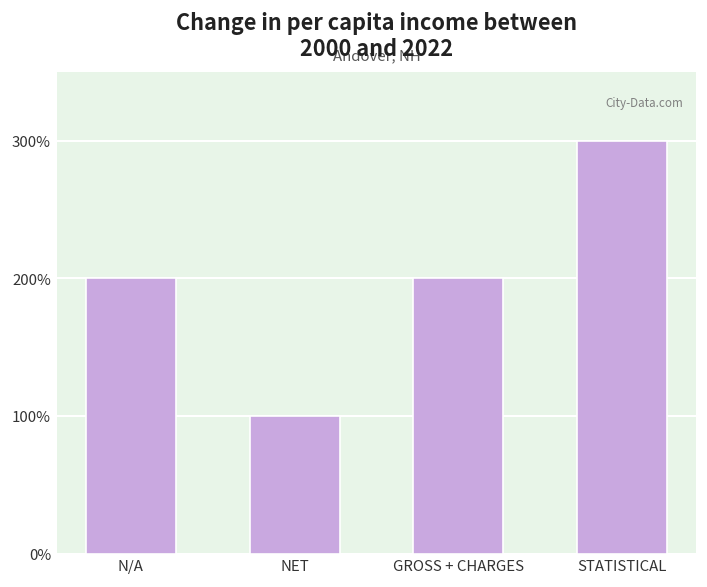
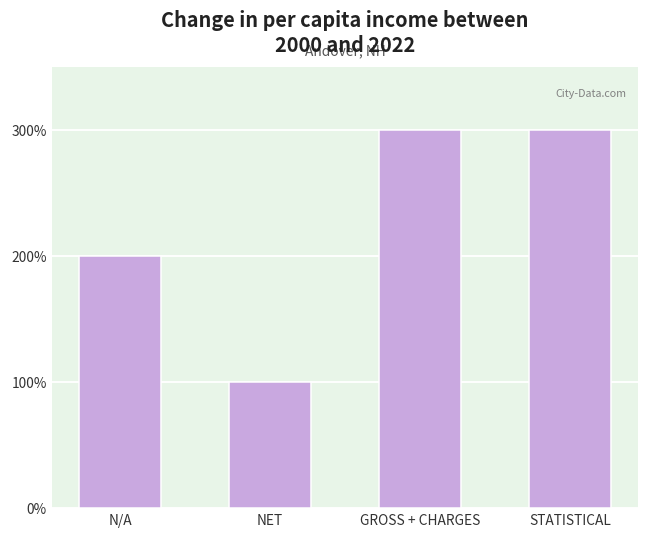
  {
    "N/A": "200%",
    "NET": "100%",
-   "GROSS + CHARGES": "200%",
+   "GROSS + CHARGES": "300%",
    "STATISTICAL": "300%"
  }
